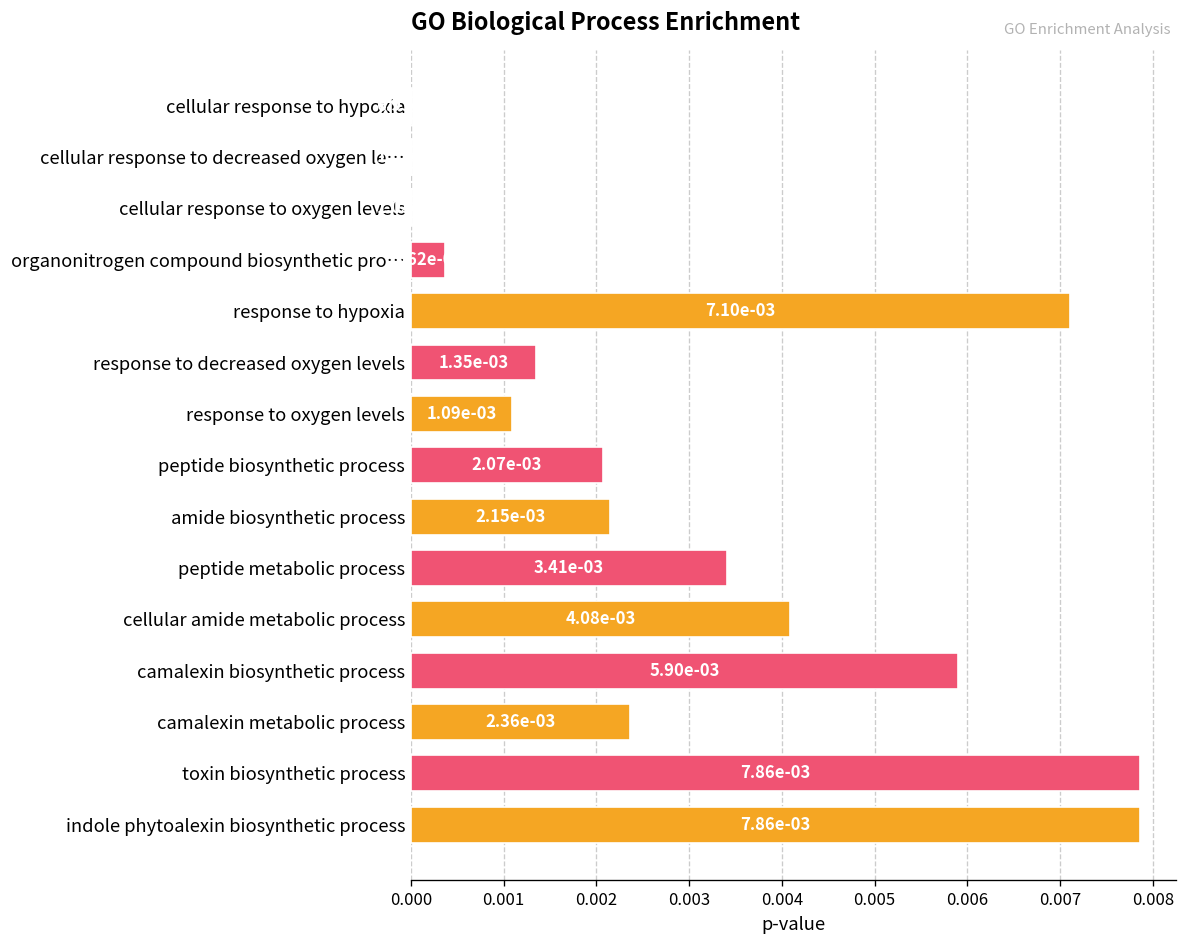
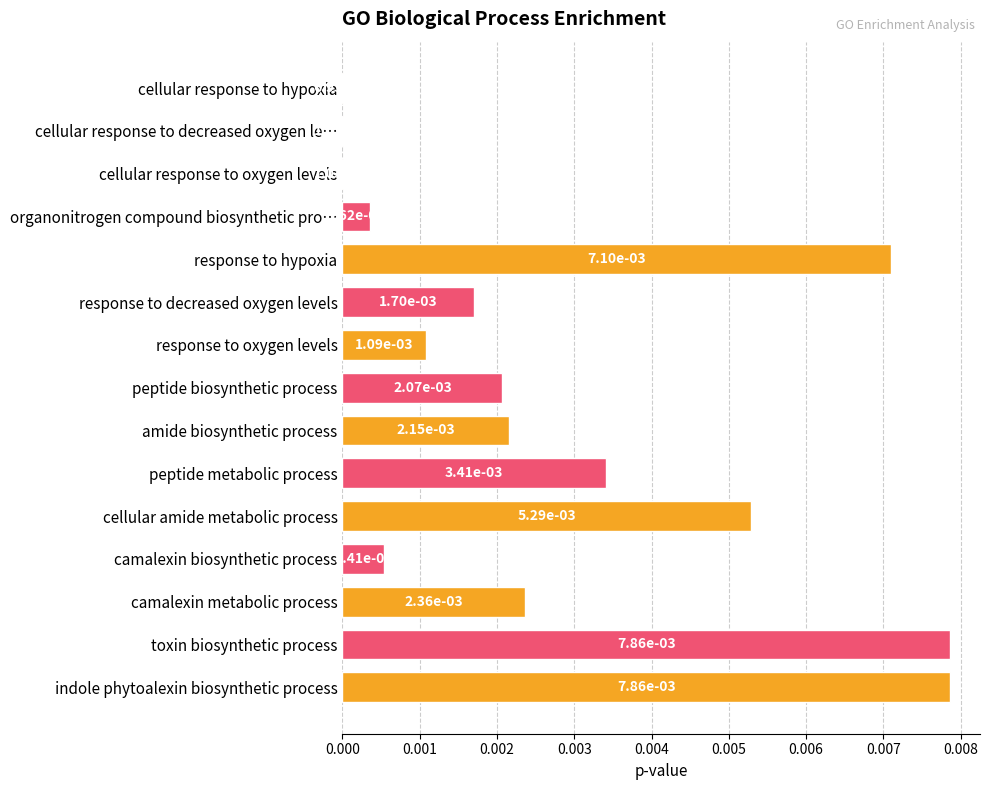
  {
    "response to hypoxia": "7.10e-03",
-   "response to decreased oxygen levels": "1.35e-03",
+   "response to decreased oxygen levels": "1.70e-03",
    "response to oxygen levels": "1.09e-03",
    "peptide biosynthetic process": "2.07e-03",
    "amide biosynthetic process": "2.15e-03",
    "peptide metabolic process": "3.41e-03",
-   "cellular amide metabolic process": "4.08e-03",
-   "camalexin biosynthetic process": "5.90e-03",
+   "cellular amide metabolic process": "5.29e-03",
+   "camalexin biosynthetic process": "5.41e-04",
    "camalexin metabolic process": "2.36e-03",
    "toxin biosynthetic process": "7.86e-03",
    "indole phytoalexin biosynthetic process": "7.86e-03"
  }
